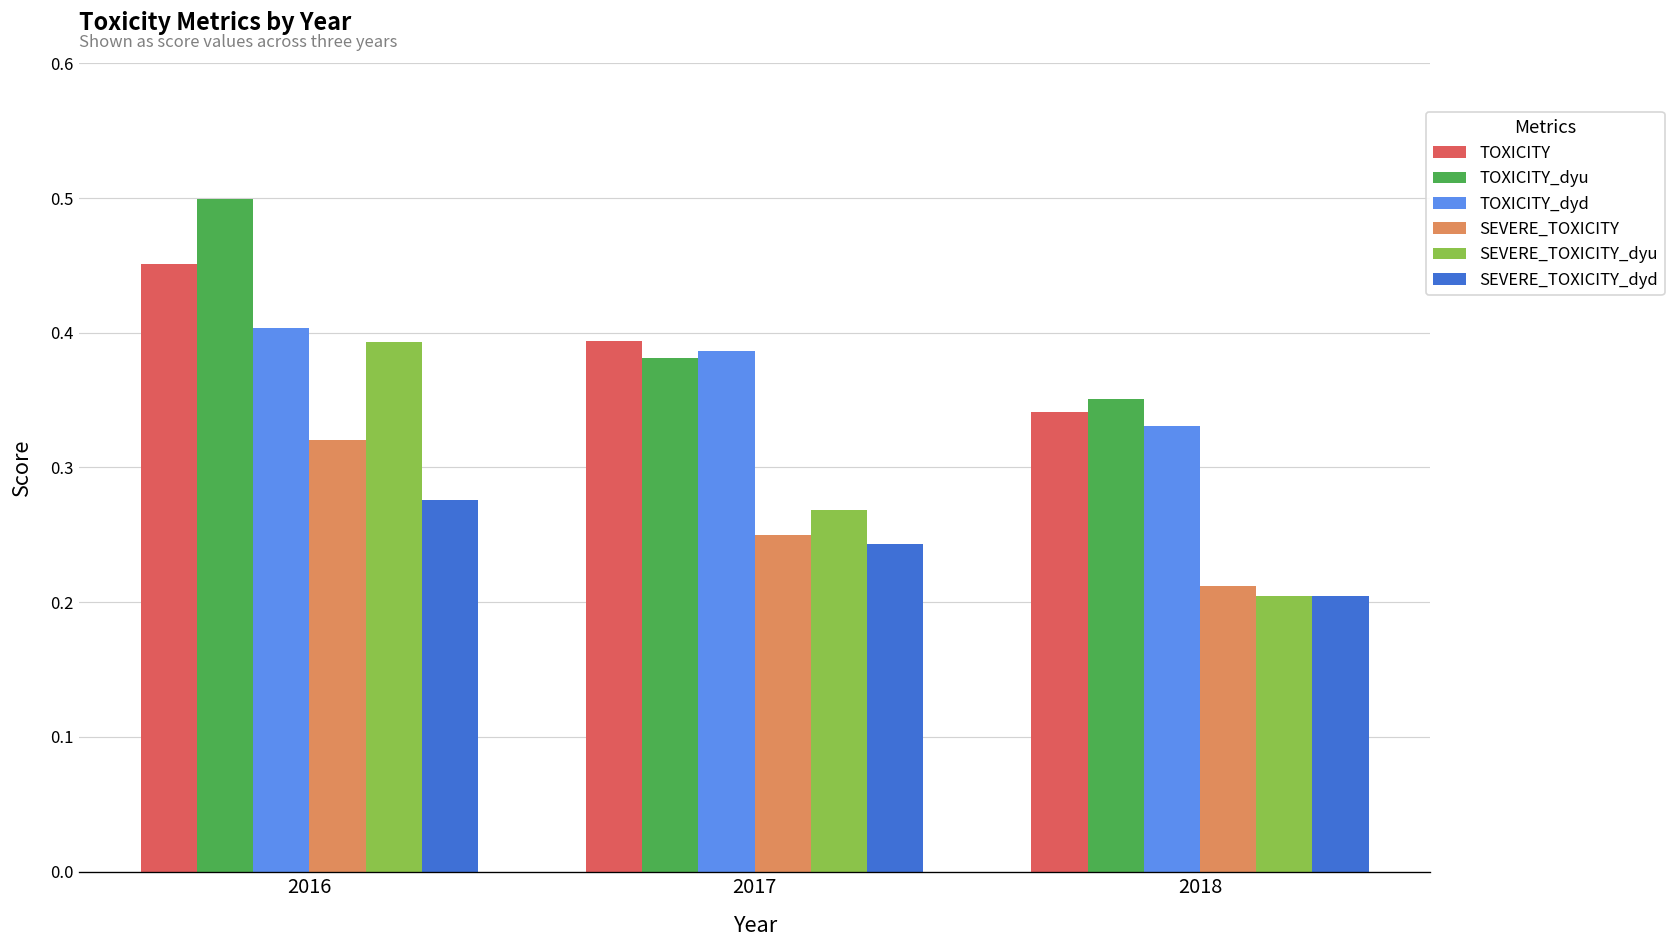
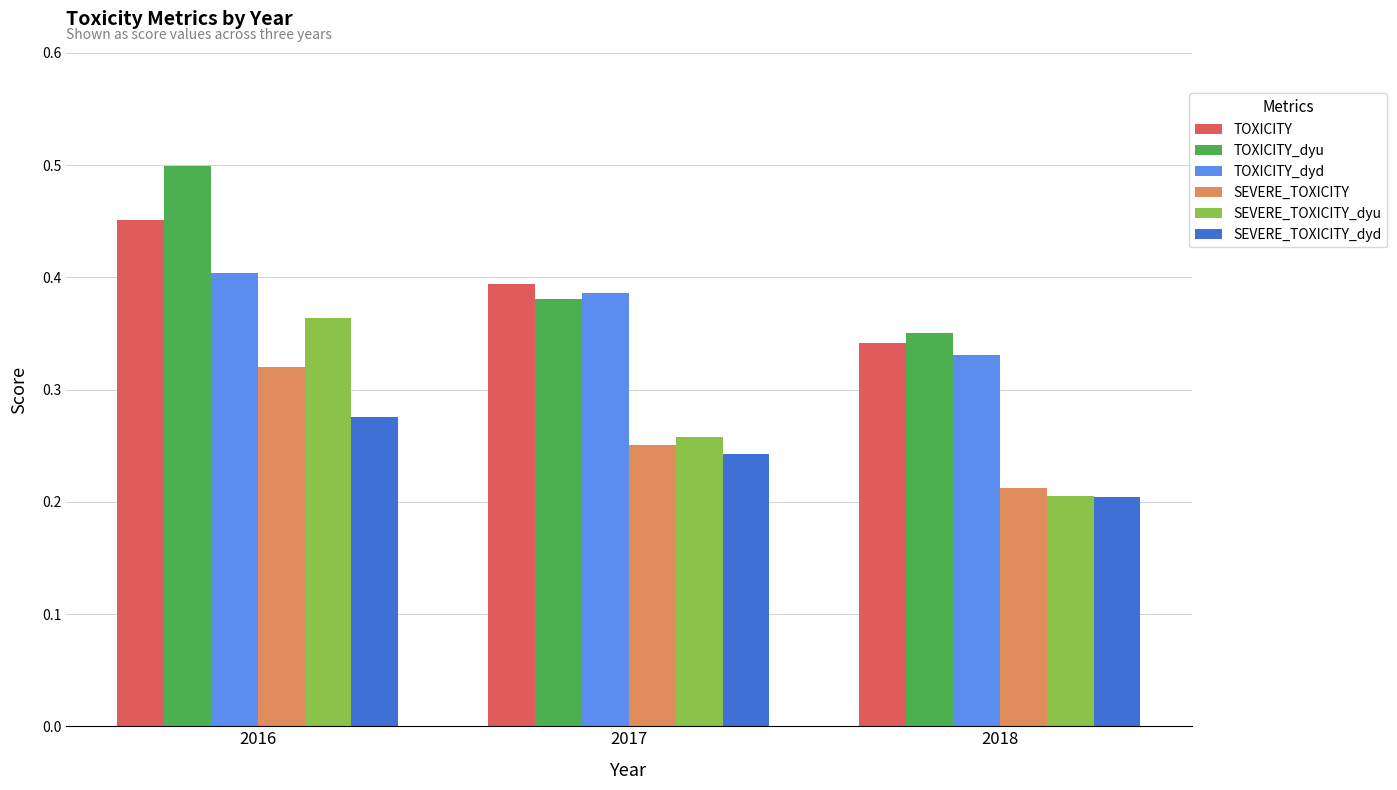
  {
    "TOXICITY_dyu": {
      "2016": 0.499,
      "2017": 0.381,
      "2018": 0.351
    },
    "SEVERE_TOXICITY_dyu": {
-     "2016": 0.393,
-     "2017": 0.269,
+     "2016": 0.363,
+     "2017": 0.257,
      "2018": 0.205
    }
  }
